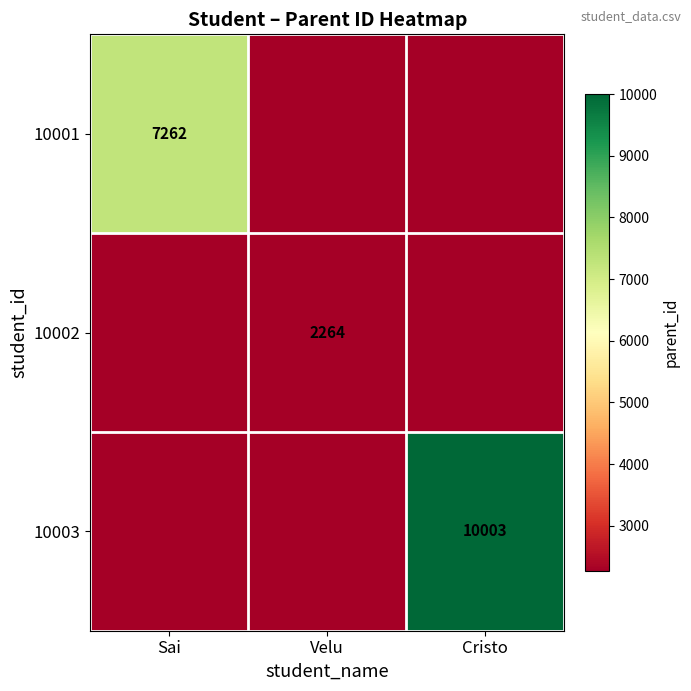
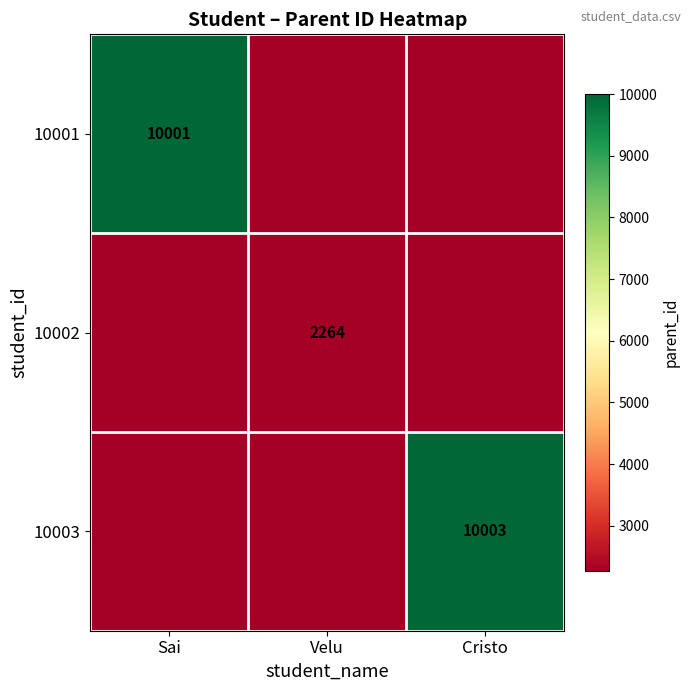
  {
    "10001": {
-     "Sai": 7262
+     "Sai": 10001
    },
    "10002": {
      "Velu": 2264
    },
    "10003": {
      "Cristo": 10003
    }
  }
